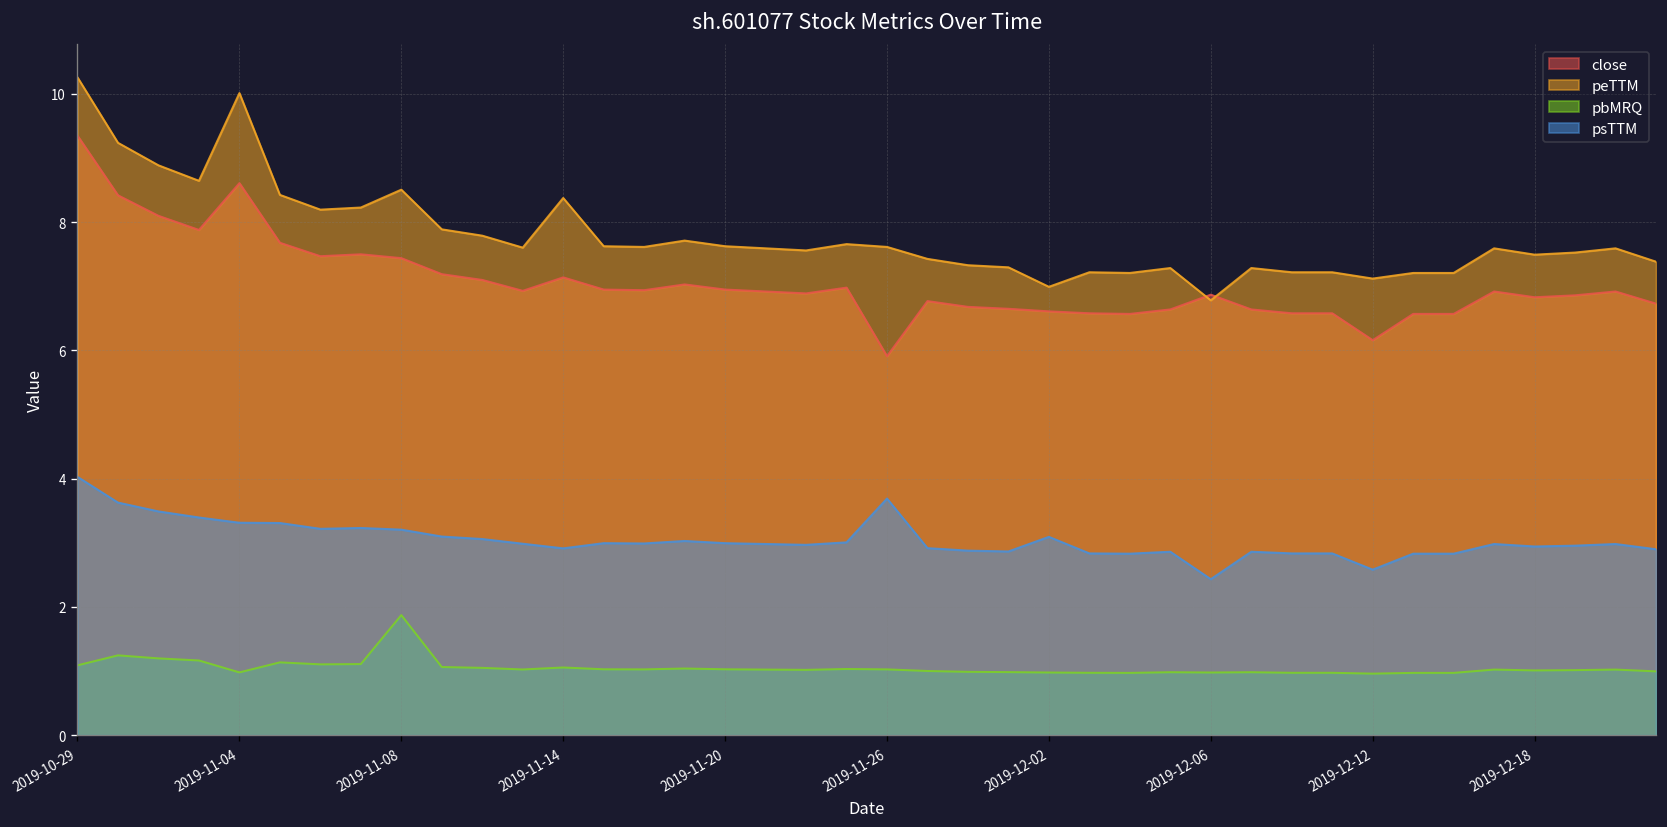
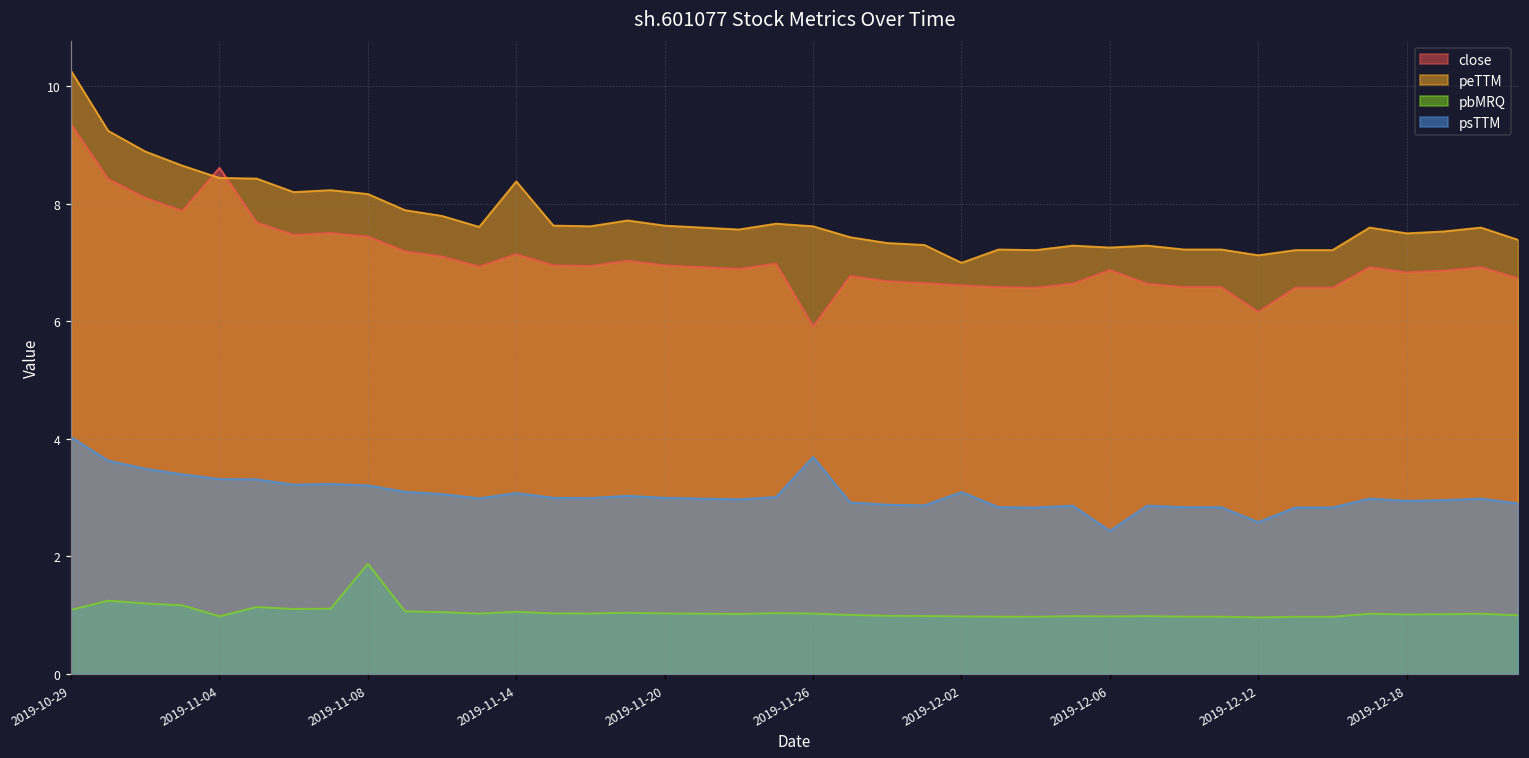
  {
    "close": {
      "2019-10-29": 9.4,
      "2019-11-04": 8.6,
      "2019-11-08": 7.4,
      "2019-11-14": 7.1,
      "2019-11-20": 7.0,
      "2019-11-26": 5.9,
      "2019-12-02": 6.6,
      "2019-12-06": 6.9,
      "2019-12-12": 6.2,
      "2019-12-18": 6.8
    },
    "peTTM": {
      "2019-10-29": 10.3,
-     "2019-11-04": 10.0,
-     "2019-11-08": 8.5,
+     "2019-11-04": 8.4,
+     "2019-11-08": 8.2,
      "2019-11-14": 8.4,
      "2019-11-20": 7.6,
      "2019-11-26": 7.6,
      "2019-12-02": 7.0,
-     "2019-12-06": 6.8,
+     "2019-12-06": 7.3,
      "2019-12-12": 7.1,
      "2019-12-18": 7.5
    },
    "pbMRQ": {
      "2019-10-29": 1.1,
      "2019-11-04": 1.0,
      "2019-11-08": 1.9,
      "2019-11-14": 1.1,
      "2019-11-20": 1.0,
      "2019-11-26": 1.0,
      "2019-12-02": 1.0,
      "2019-12-06": 1.0,
      "2019-12-12": 1.0,
      "2019-12-18": 1.0
    },
    "psTTM": {
      "2019-10-29": 4.0,
      "2019-11-04": 3.3,
      "2019-11-08": 3.2,
-     "2019-11-14": 2.9,
+     "2019-11-14": 3.1,
      "2019-11-20": 3.0,
      "2019-11-26": 3.7,
      "2019-12-02": 3.1,
      "2019-12-06": 2.4,
      "2019-12-12": 2.6,
      "2019-12-18": 2.9
    }
  }
